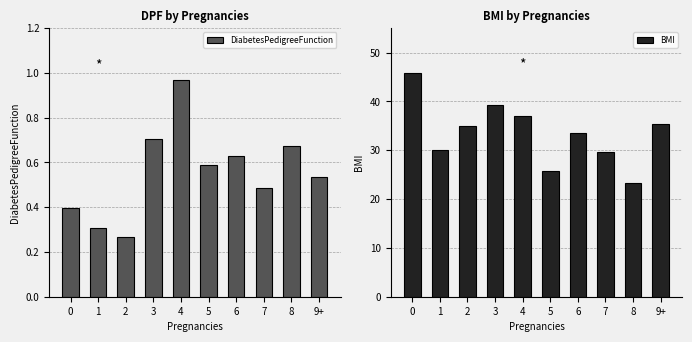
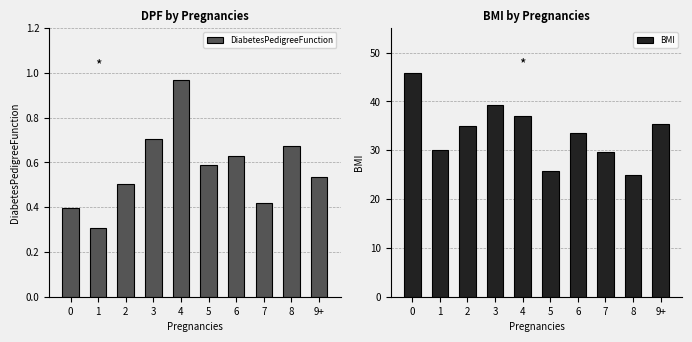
  {
    "DPF by Pregnancies": {
      "0": 0.40,
      "1": 0.31,
-     "2": 0.27,
+     "2": 0.50,
      "3": 0.70,
      "4": 0.97,
      "5": 0.59,
      "6": 0.63,
-     "7": 0.48,
+     "7": 0.42,
      "8": 0.67,
      "9+": 0.54
    },
    "BMI by Pregnancies": {
      "0": 46,
      "1": 30,
      "2": 35,
      "3": 39,
      "4": 37,
      "5": 26,
      "6": 34,
      "7": 30,
-     "8": 23,
+     "8": 25,
      "9+": 35
    }
  }
